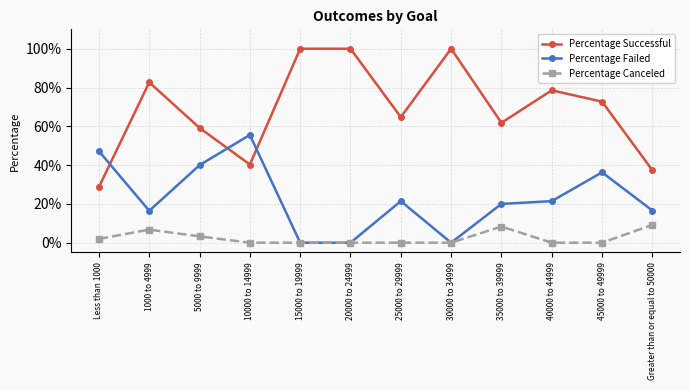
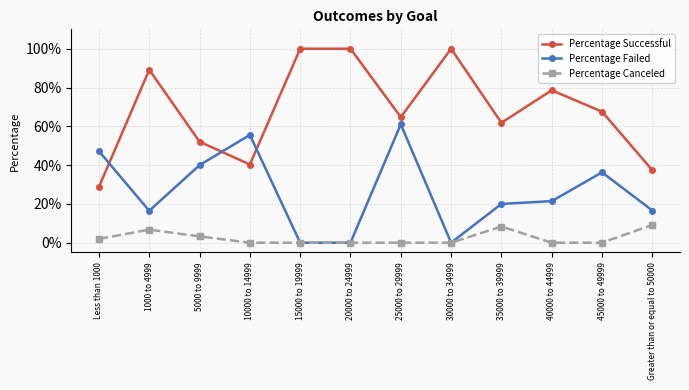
  {
    "Percentage Successful": {
      "Less than 1000": "29%",
-     "1000 to 4999": "83%",
-     "5000 to 9999": "59%",
+     "1000 to 4999": "89%",
+     "5000 to 9999": "52%",
      "10000 to 14999": "40%",
      "15000 to 19999": "100%",
      "20000 to 24999": "100%",
      "25000 to 29999": "65%",
      "30000 to 34999": "100%",
      "35000 to 39999": "62%",
      "40000 to 44999": "79%",
-     "45000 to 49999": "73%",
+     "45000 to 49999": "68%",
      "Greater than or equal to 50000": "37%"
    },
    "Percentage Failed": {
      "Less than 1000": "47%",
      "1000 to 4999": "16%",
      "5000 to 9999": "40%",
      "10000 to 14999": "56%",
-     "25000 to 29999": "21%",
+     "25000 to 29999": "61%",
      "35000 to 39999": "20%",
      "40000 to 44999": "21%",
      "45000 to 49999": "36%",
      "Greater than or equal to 50000": "17%"
    },
    "Percentage Canceled": {
      "Less than 1000": "2%",
      "1000 to 4999": "7%",
      "5000 to 9999": "3%",
      "10000 to 14999": "0%",
      "25000 to 29999": "0%",
      "35000 to 39999": "8%",
      "40000 to 44999": "0%",
      "45000 to 49999": "0%",
      "Greater than or equal to 50000": "9%"
    }
  }
